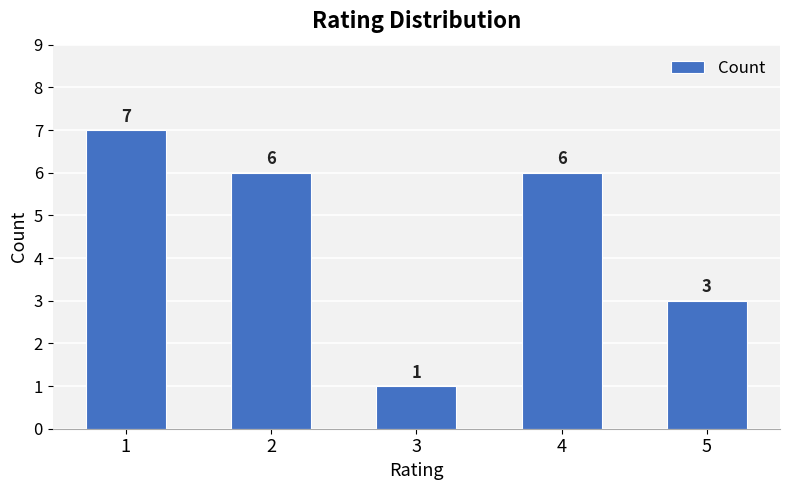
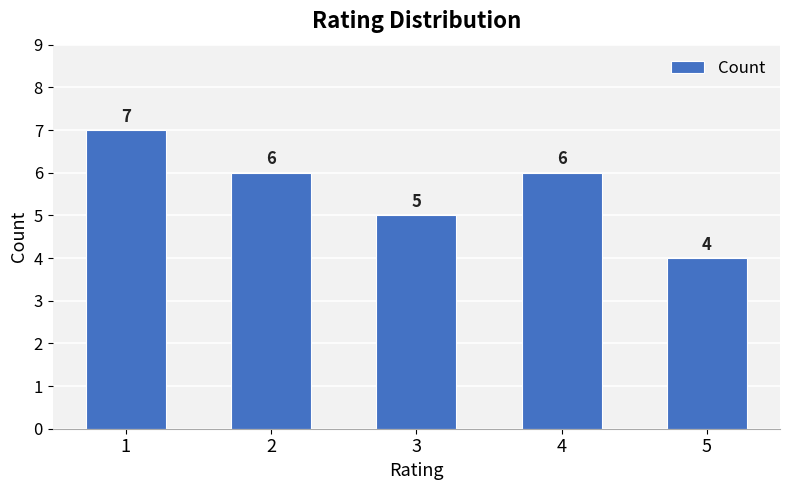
  {
    "1": 7,
    "2": 6,
-   "3": 1,
+   "3": 5,
    "4": 6,
-   "5": 3
+   "5": 4
  }
